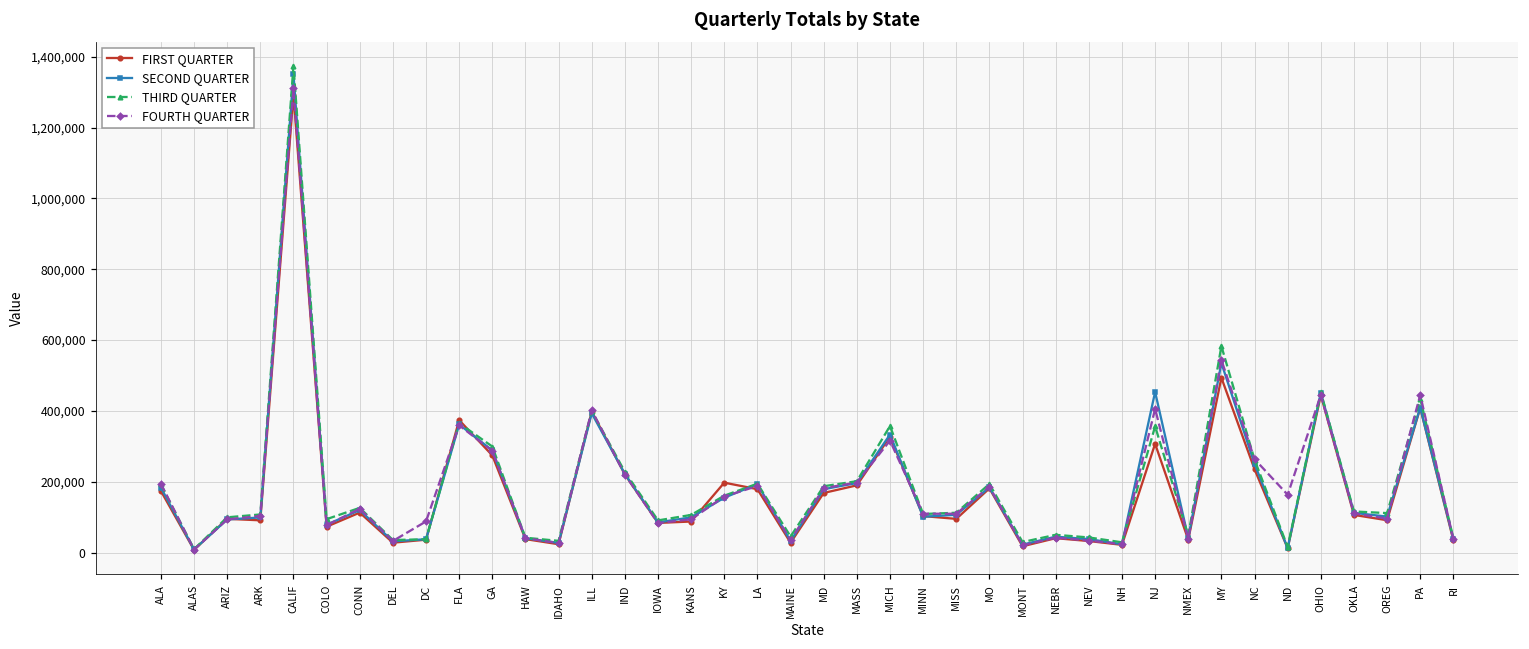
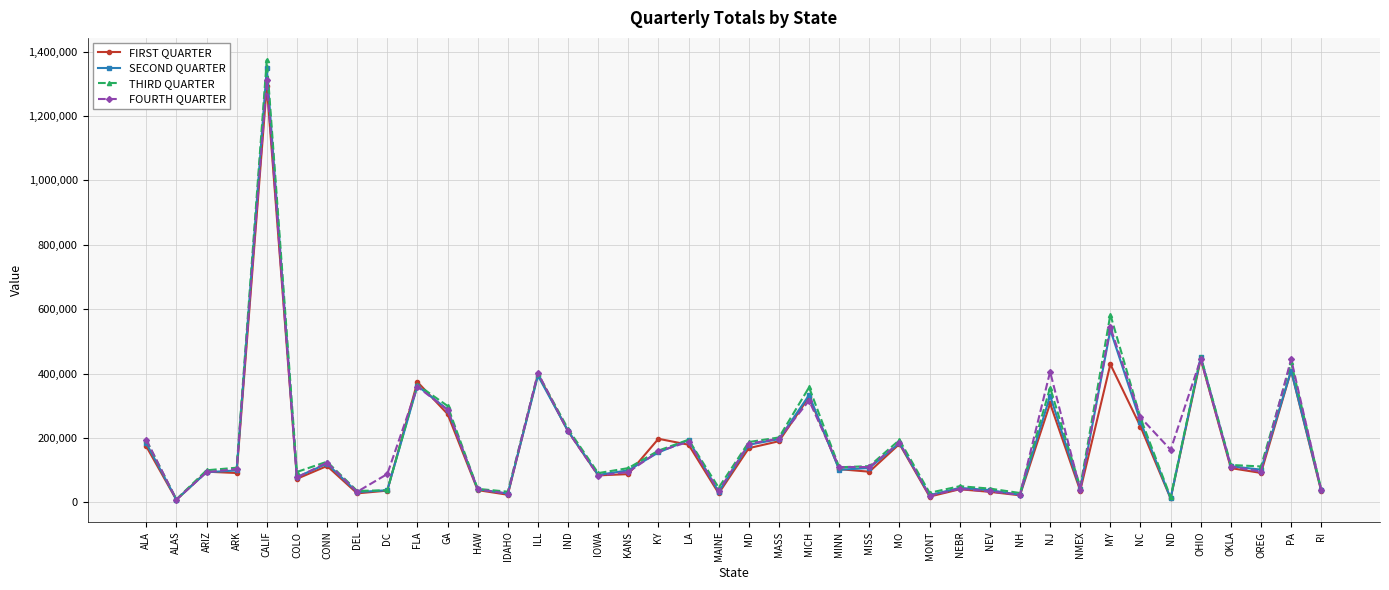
  {
    "FIRST QUARTER": {
      "ALA": "170,000",
      "ARK": "90,000",
      "CALIF": "1,290,000",
      "FLA": "370,000",
      "GA": "270,000",
      "KY": "200,000",
      "LA": "180,000",
      "MD": "170,000",
      "MISS": "100,000",
      "NJ": "310,000",
-     "MY": "490,000",
+     "MY": "430,000",
      "NC": "240,000"
    },
    "SECOND QUARTER": {
      "ALA": "180,000",
      "CALIF": "1,350,000",
-     "NJ": "450,000",
+     "NJ": "330,000",
      "MY": "540,000",
      "NC": "250,000"
    },
    "THIRD QUARTER": {
      "CALIF": "1,370,000",
      "COLO": "90,000",
      "GA": "300,000",
      "MAINE": "50,000",
      "MICH": "360,000",
      "MO": "190,000",
      "NJ": "360,000",
      "MY": "580,000",
      "OREG": "110,000",
      "PA": "430,000"
    },
    "FOURTH QUARTER": {
      "CALIF": "1,310,000",
      "DC": "90,000",
      "MICH": "320,000",
      "NJ": "410,000",
      "MY": "540,000",
      "ND": "160,000",
      "PA": "440,000"
    }
  }
